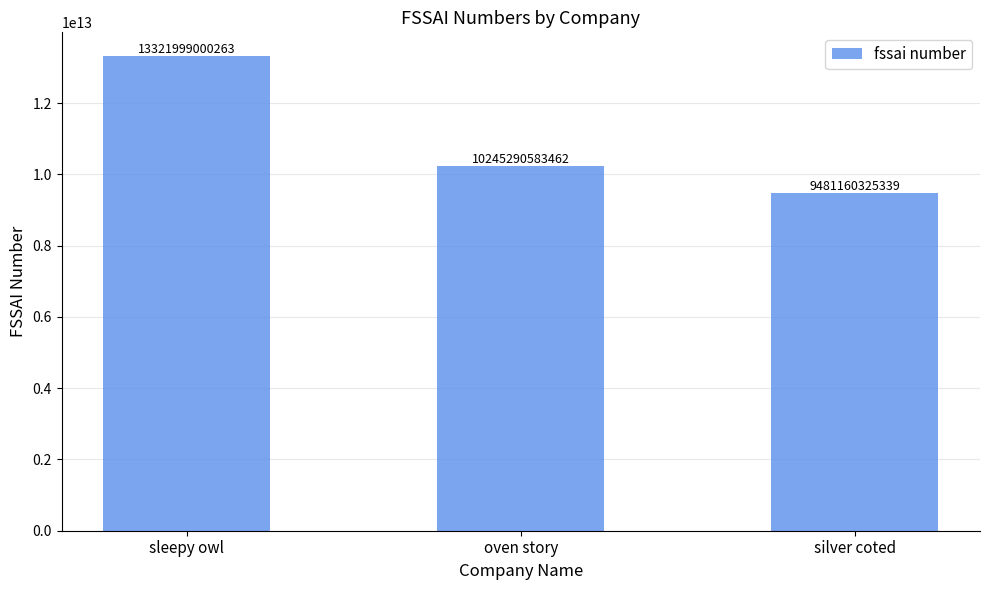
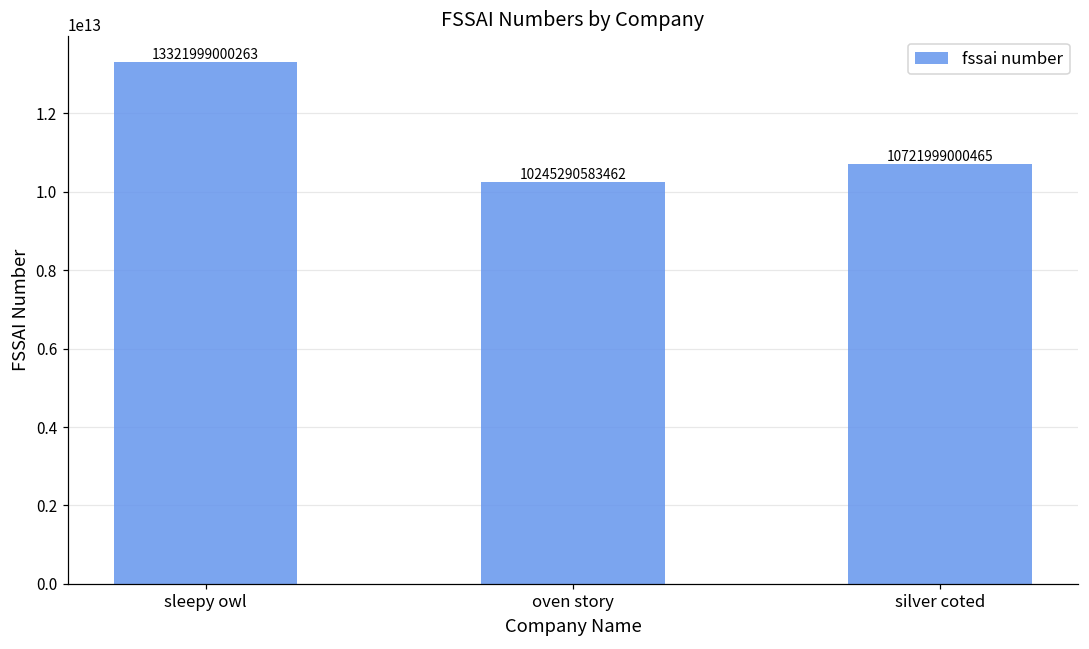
  {
    "sleepy owl": 13321999000263,
    "oven story": 10245290583462,
-   "silver coted": 9481160325339
+   "silver coted": 10721999000465
  }
